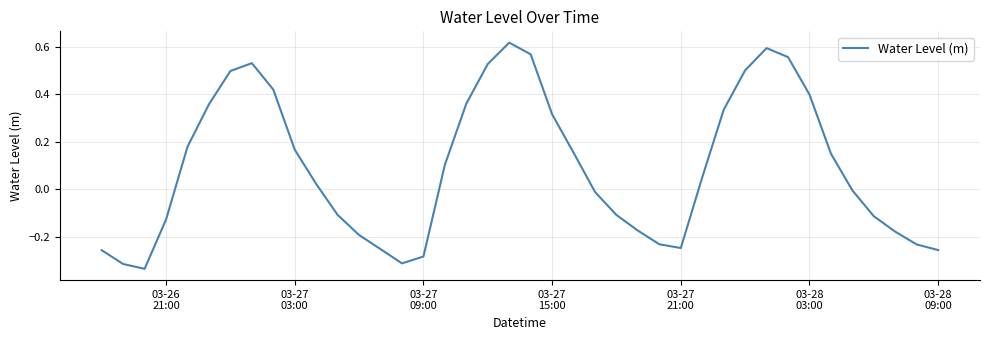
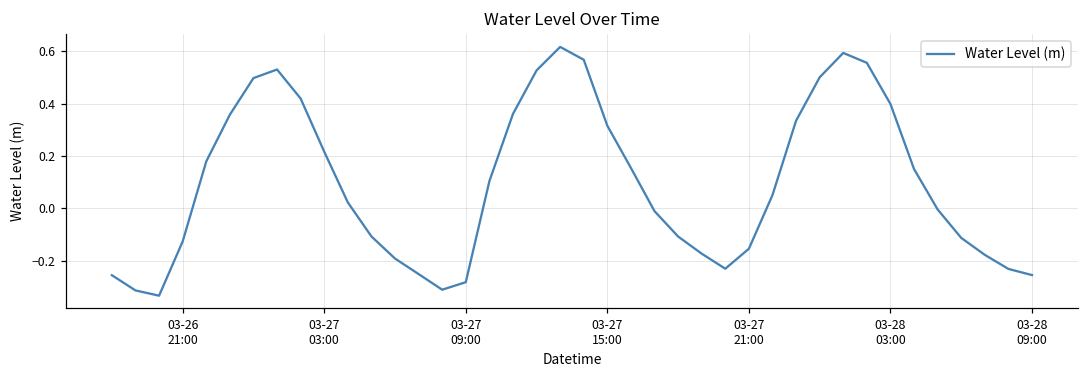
  {
    "03-26 21:00": -0.13,
-   "03-27 03:00": 0.17,
+   "03-27 03:00": 0.22,
    "03-27 09:00": -0.28,
    "03-27 15:00": 0.32,
-   "03-27 21:00": -0.25,
+   "03-27 21:00": -0.15,
    "03-28 03:00": 0.40,
    "03-28 09:00": -0.25
  }
